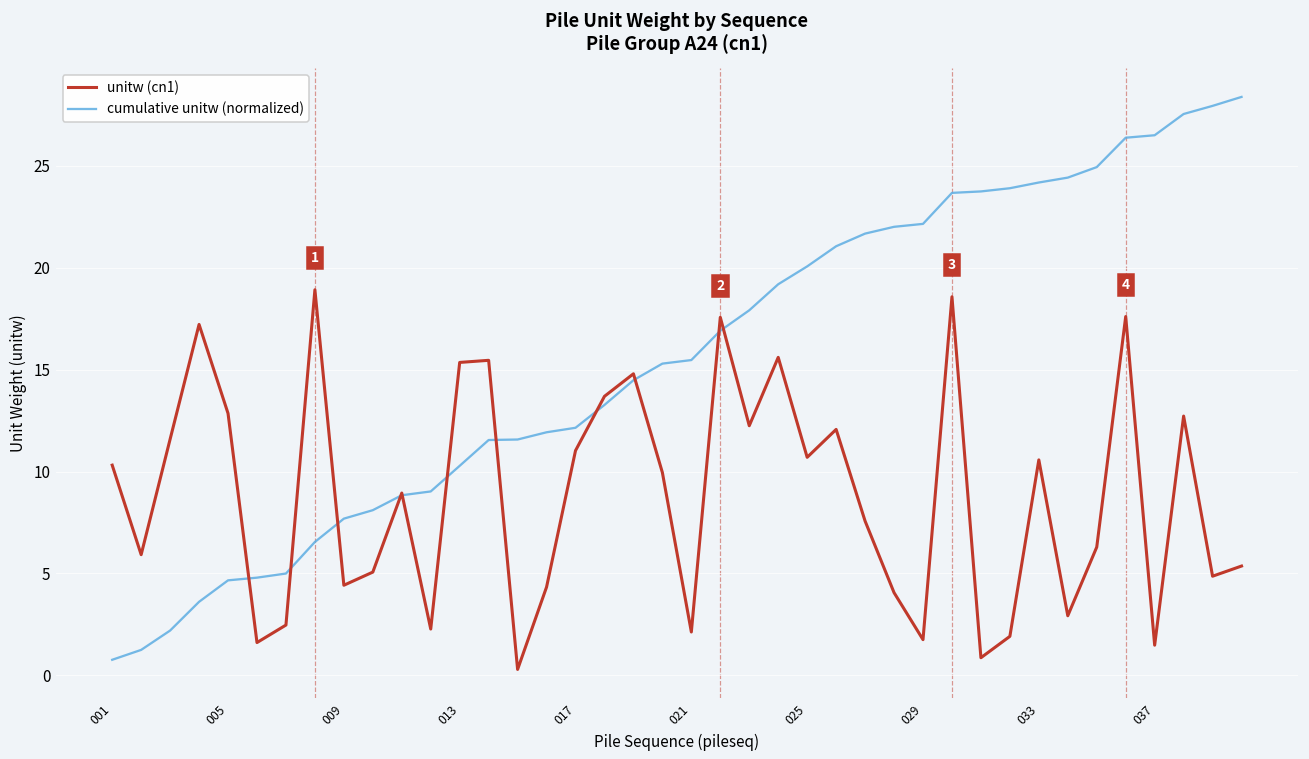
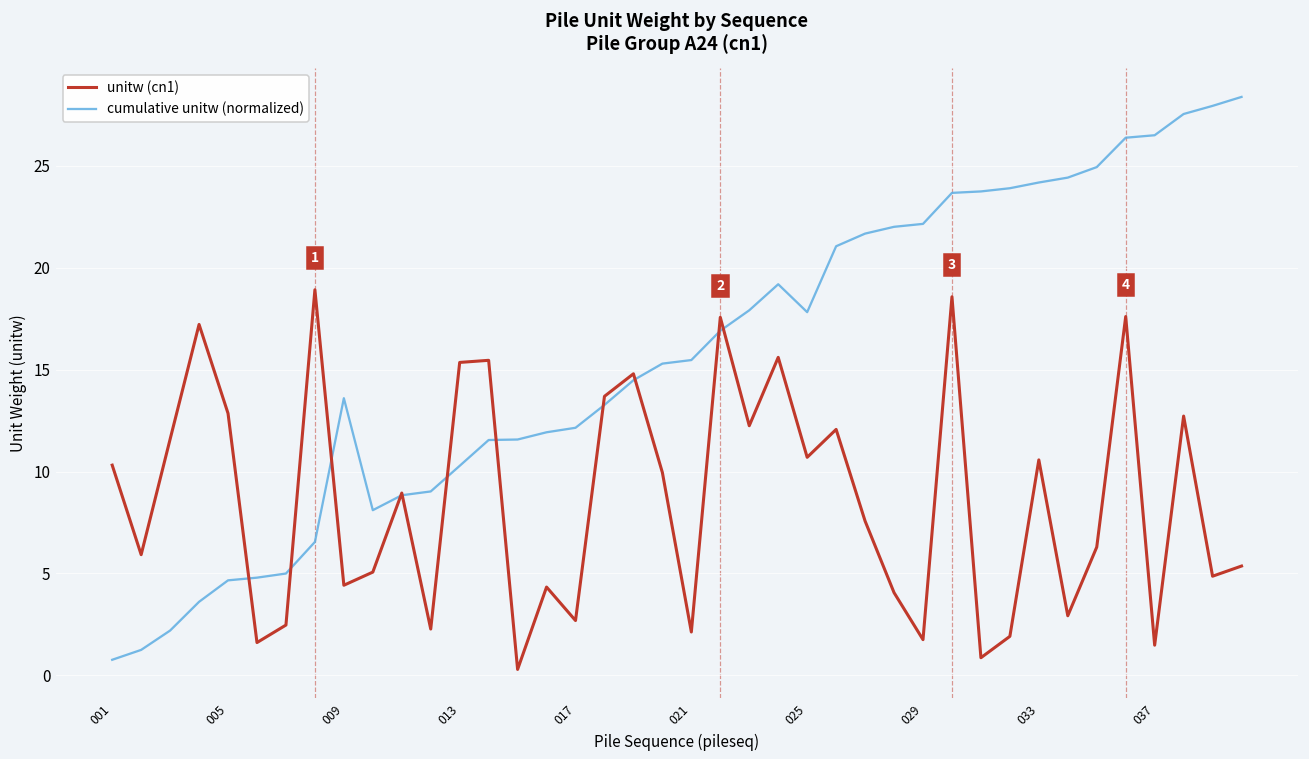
  {
    "unitw (cn1)": {
      "001": 10.3,
      "005": 12.9,
      "009": 4.4,
      "013": 15.3,
-     "017": 11.0,
+     "017": 2.7,
      "021": 2.1,
      "025": 10.7,
      "029": 1.8,
      "033": 10.6,
      "037": 1.5
    },
    "cumulative unitw (normalized)": {
      "001": 0.8,
      "005": 4.7,
-     "009": 7.7,
+     "009": 13.6,
      "013": 10.3,
      "017": 12.1,
      "021": 15.5,
-     "025": 20.1,
+     "025": 17.8,
      "029": 22.1,
      "033": 24.2,
      "037": 26.5
    }
  }
